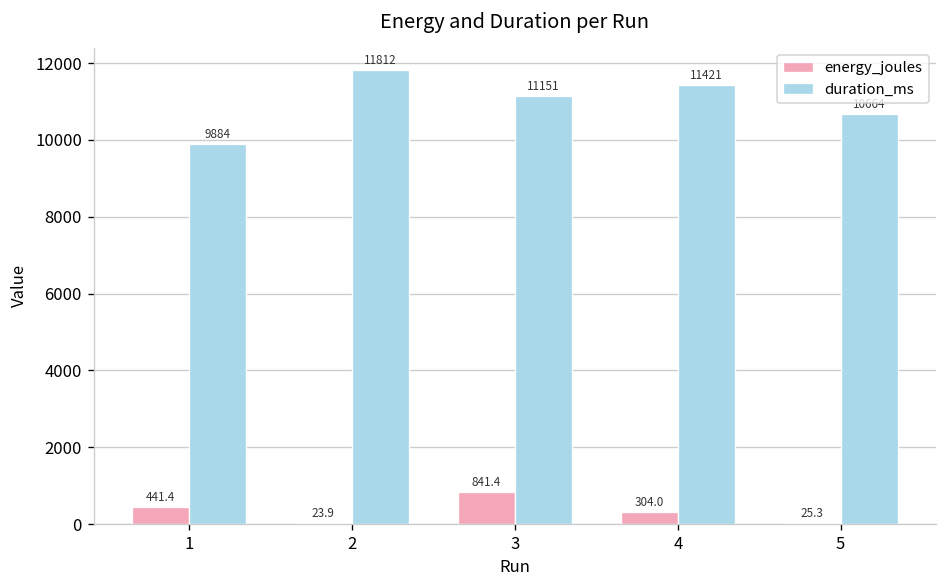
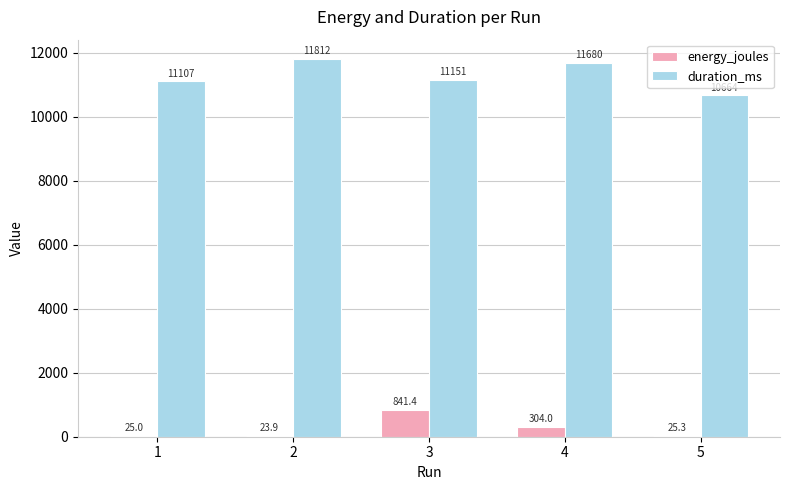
  {
    "energy_joules": {
-     "1": 441.4,
+     "1": 25.0,
      "2": 23.9,
      "3": 841.4,
      "4": 304.0,
      "5": 25.3
    },
    "duration_ms": {
-     "1": 9884,
+     "1": 11107,
      "2": 11812,
      "3": 11151,
-     "4": 11421
+     "4": 11680
    }
  }
